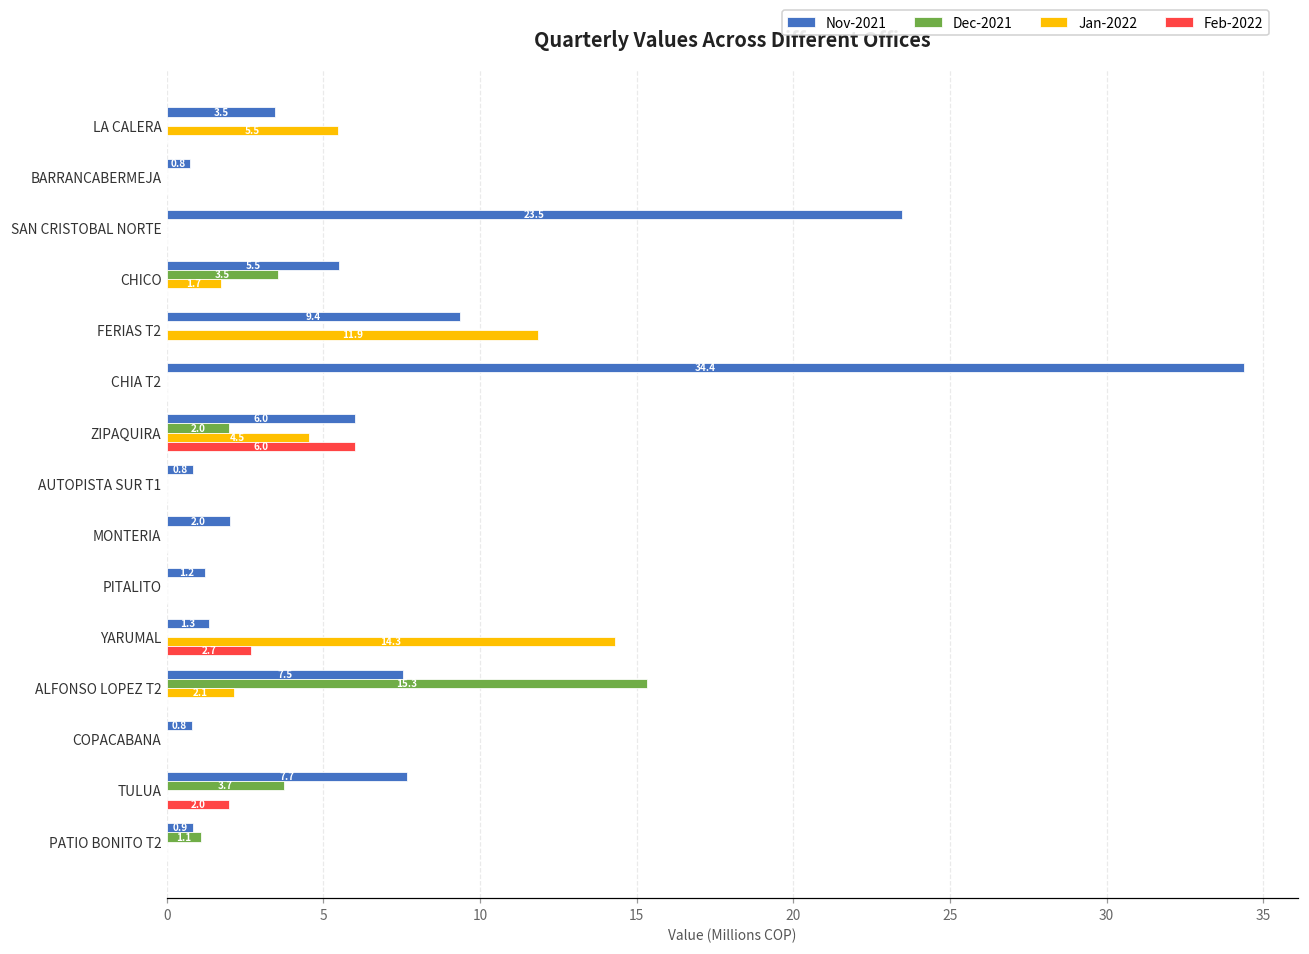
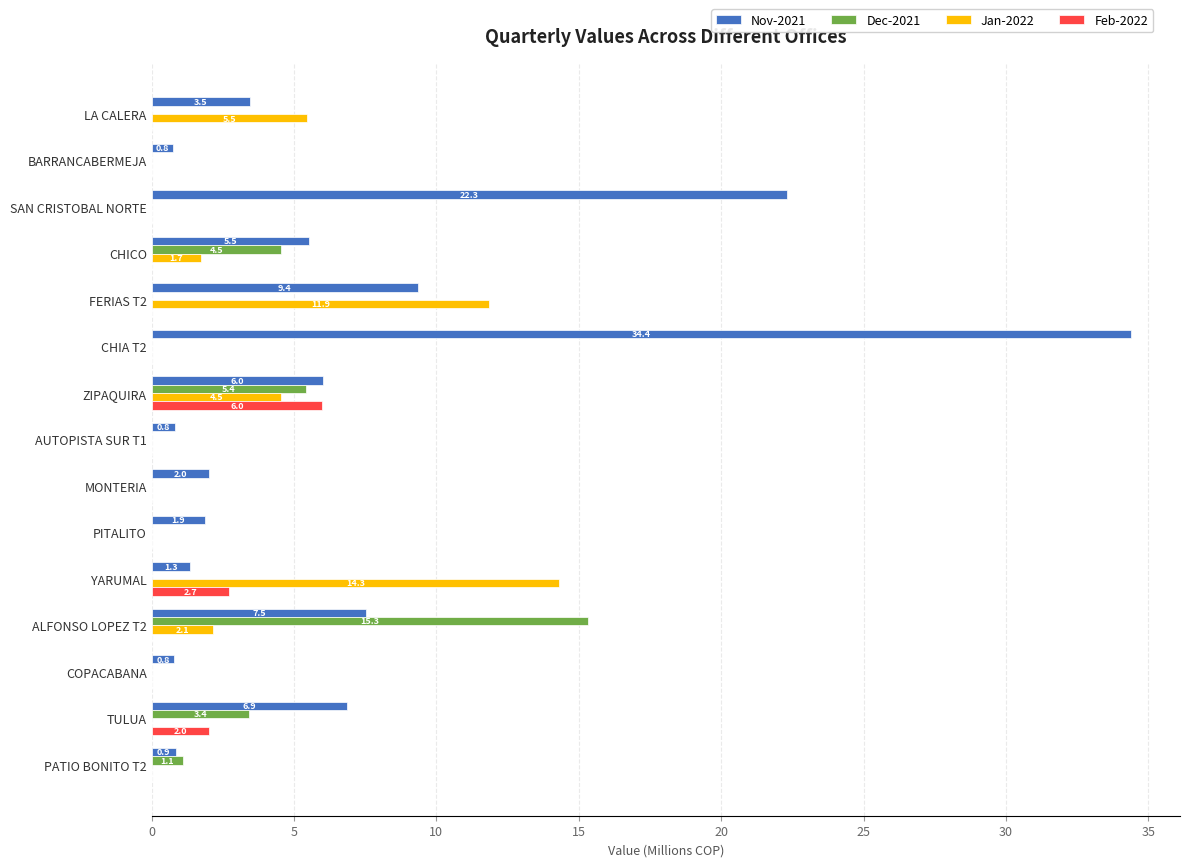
  {
    "Nov-2021": {
      "LA CALERA": 3.5,
      "BARRANCABERMEJA": 0.8,
-     "SAN CRISTOBAL NORTE": 23.5,
+     "SAN CRISTOBAL NORTE": 22.3,
      "CHICO": 5.5,
      "FERIAS T2": 9.4,
      "CHIA T2": 34.4,
      "ZIPAQUIRA": 6.0,
      "AUTOPISTA SUR T1": 0.8,
      "MONTERIA": 2.0,
-     "PITALITO": 1.2,
+     "PITALITO": 1.9,
      "YARUMAL": 1.3,
      "ALFONSO LOPEZ T2": 7.5,
      "COPACABANA": 0.8,
-     "TULUA": 7.7,
+     "TULUA": 6.9,
      "PATIO BONITO T2": 0.9
    },
    "Dec-2021": {
-     "CHICO": 3.5,
-     "ZIPAQUIRA": 2.0,
+     "CHICO": 4.5,
+     "ZIPAQUIRA": 5.4,
      "ALFONSO LOPEZ T2": 15.3,
-     "TULUA": 3.7,
+     "TULUA": 3.4,
      "PATIO BONITO T2": 1.1
    },
    "Jan-2022": {
      "LA CALERA": 5.5,
      "CHICO": 1.7,
      "FERIAS T2": 11.9,
      "ZIPAQUIRA": 4.5,
      "YARUMAL": 14.3,
      "ALFONSO LOPEZ T2": 2.1
    },
    "Feb-2022": {
      "ZIPAQUIRA": 6.0,
      "YARUMAL": 2.7,
      "TULUA": 2.0
    }
  }
